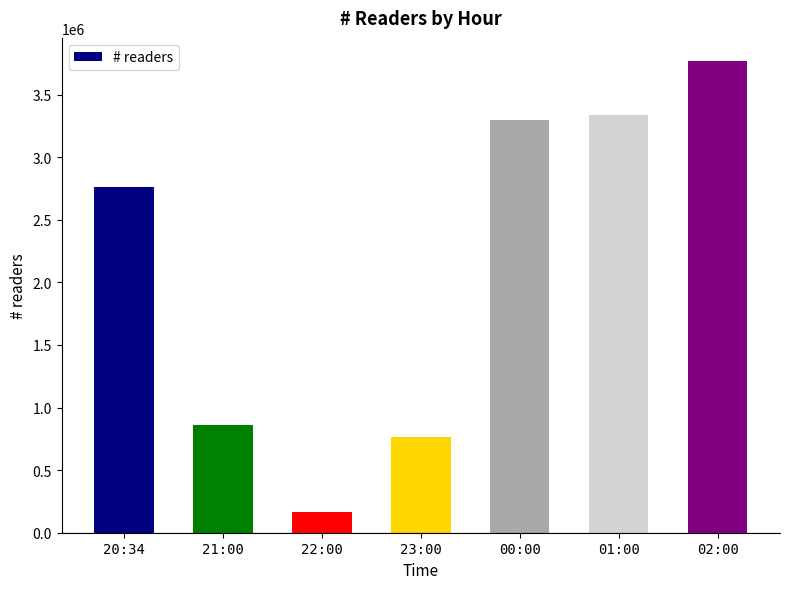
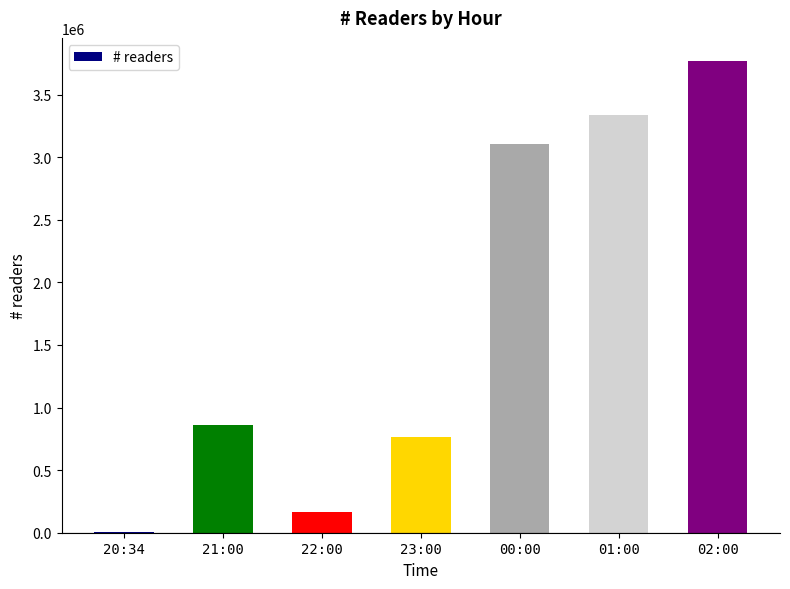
  {
-   "20:34": 2760000,
+   "20:34": 10000,
    "21:00": 860000,
    "22:00": 170000,
    "23:00": 760000,
-   "00:00": 3290000,
+   "00:00": 3100000,
    "01:00": 3340000,
    "02:00": 3770000
  }
